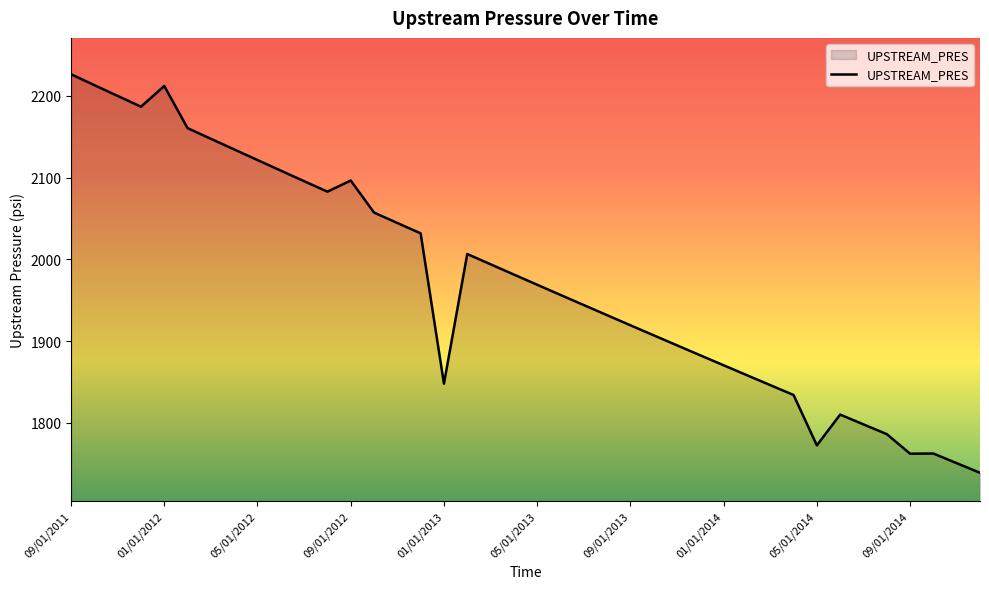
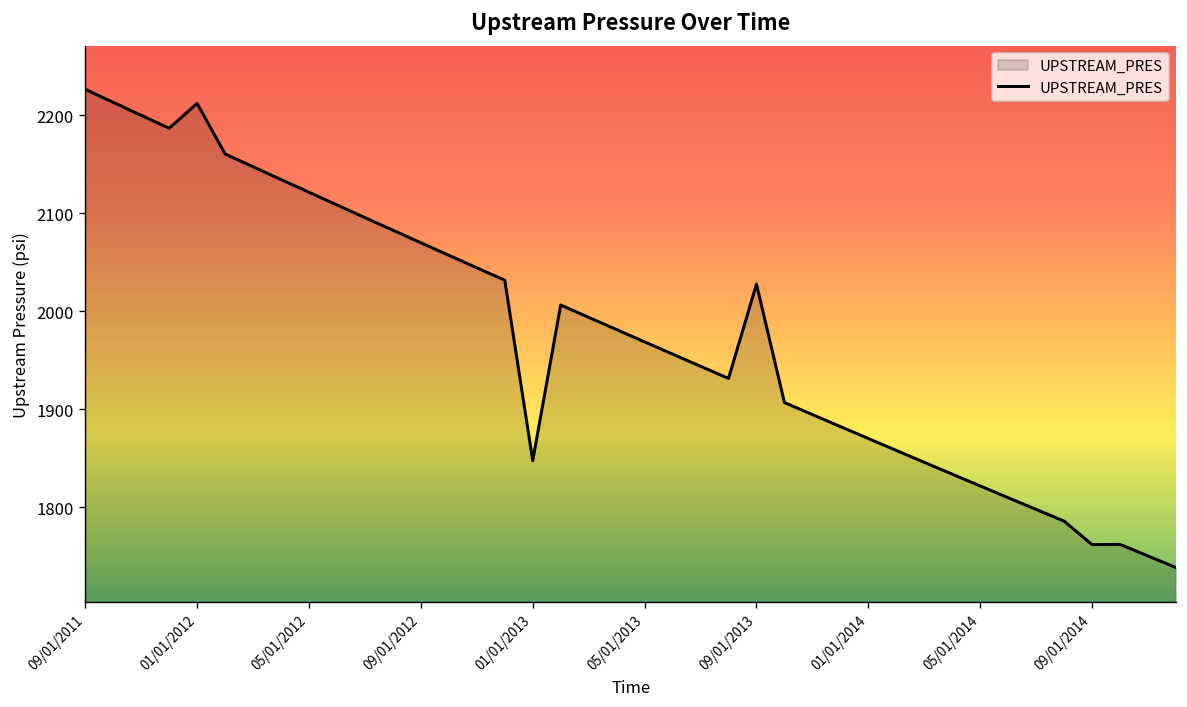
  {
    "09/01/2011": 2230,
    "01/01/2012": 2210,
    "05/01/2012": 2120,
-   "09/01/2012": 2100,
+   "09/01/2012": 2070,
    "01/01/2013": 1850,
    "05/01/2013": 1970,
-   "09/01/2013": 1920,
+   "09/01/2013": 2030,
    "01/01/2014": 1870,
-   "05/01/2014": 1770,
+   "05/01/2014": 1820,
    "09/01/2014": 1760
  }
